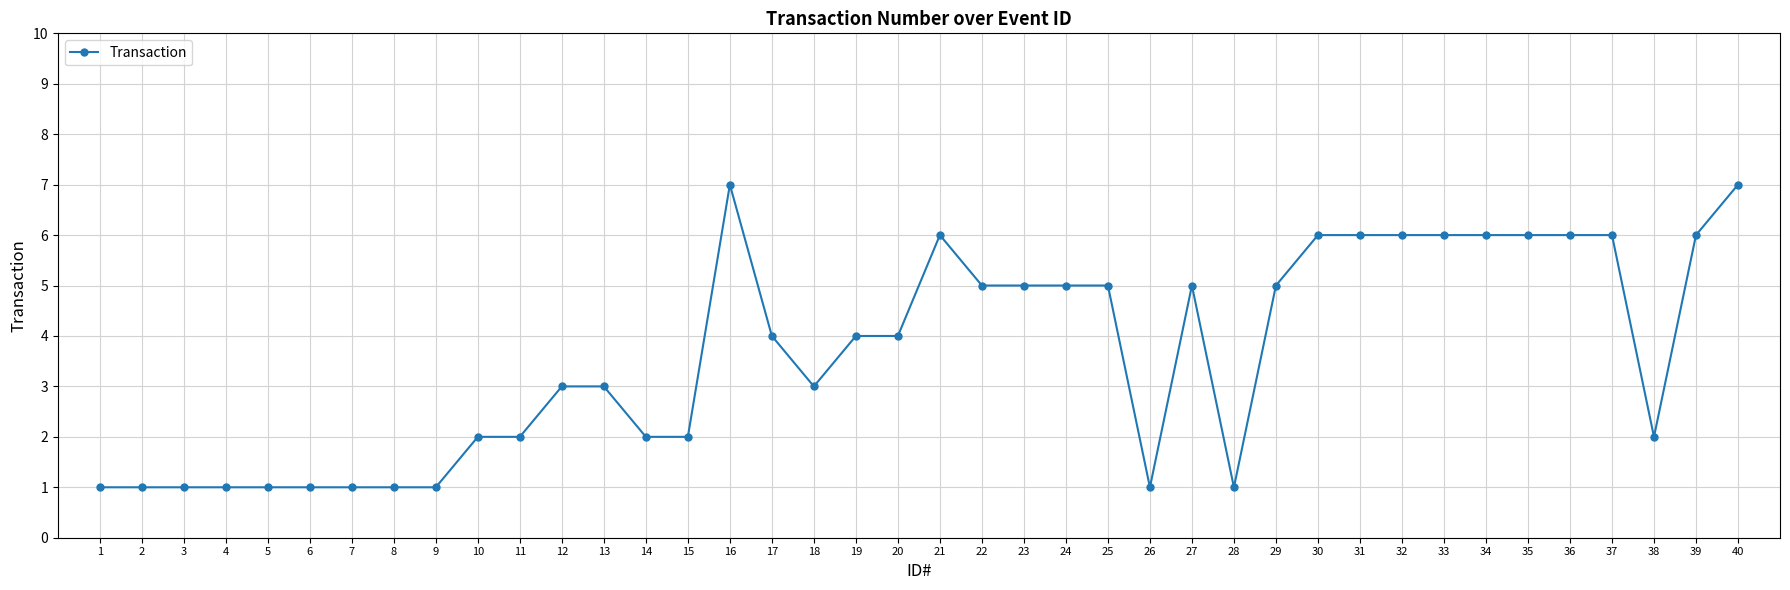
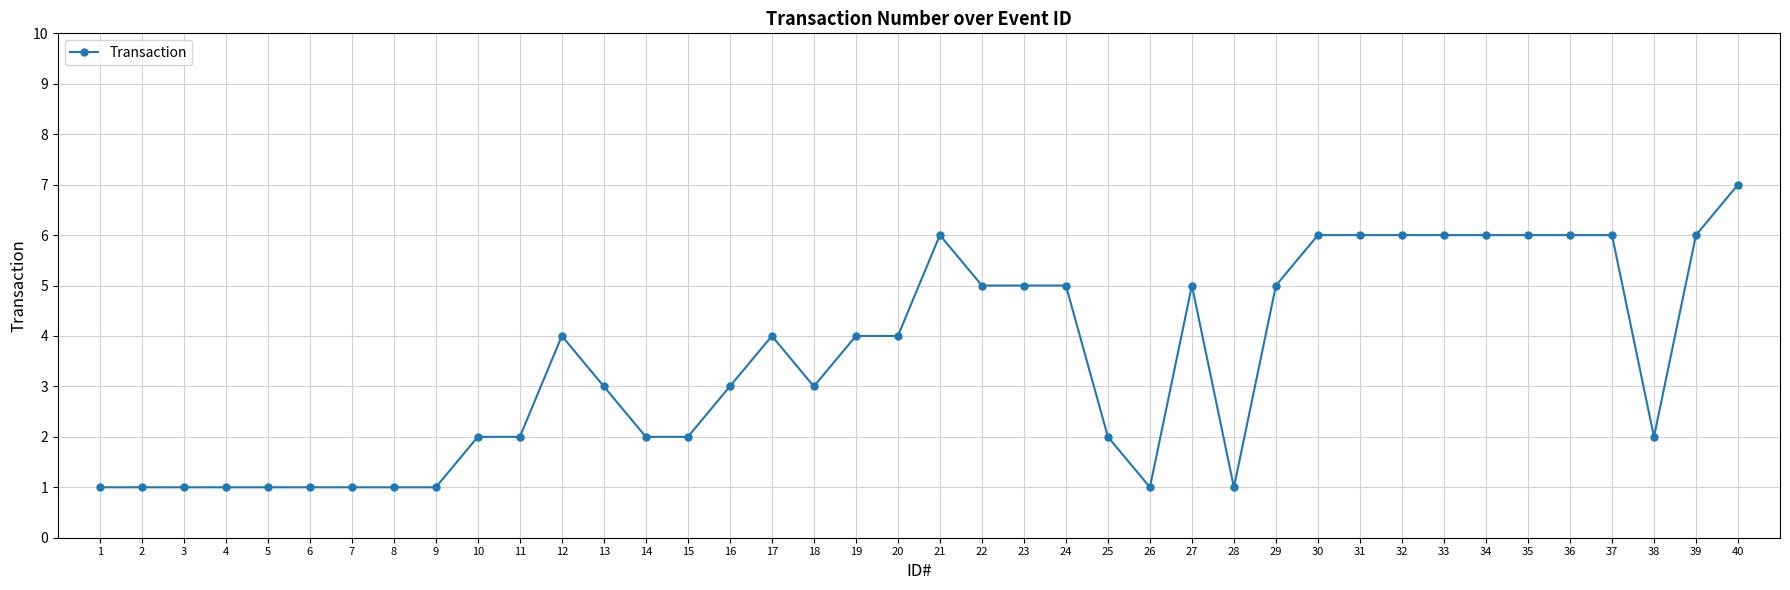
  {
    "1": 1,
    "2": 1,
    "3": 1,
    "4": 1,
    "5": 1,
    "6": 1,
    "7": 1,
    "8": 1,
    "9": 1,
    "10": 2,
    "11": 2,
-   "12": 3,
+   "12": 4,
    "13": 3,
    "14": 2,
    "15": 2,
-   "16": 7,
+   "16": 3,
    "17": 4,
    "18": 3,
    "19": 4,
    "20": 4,
    "21": 6,
    "22": 5,
    "23": 5,
    "24": 5,
-   "25": 5,
+   "25": 2,
    "26": 1,
    "27": 5,
    "28": 1,
    "29": 5,
    "30": 6,
    "31": 6,
    "32": 6,
    "33": 6,
    "34": 6,
    "35": 6,
    "36": 6,
    "37": 6,
    "38": 2,
    "39": 6,
    "40": 7
  }
